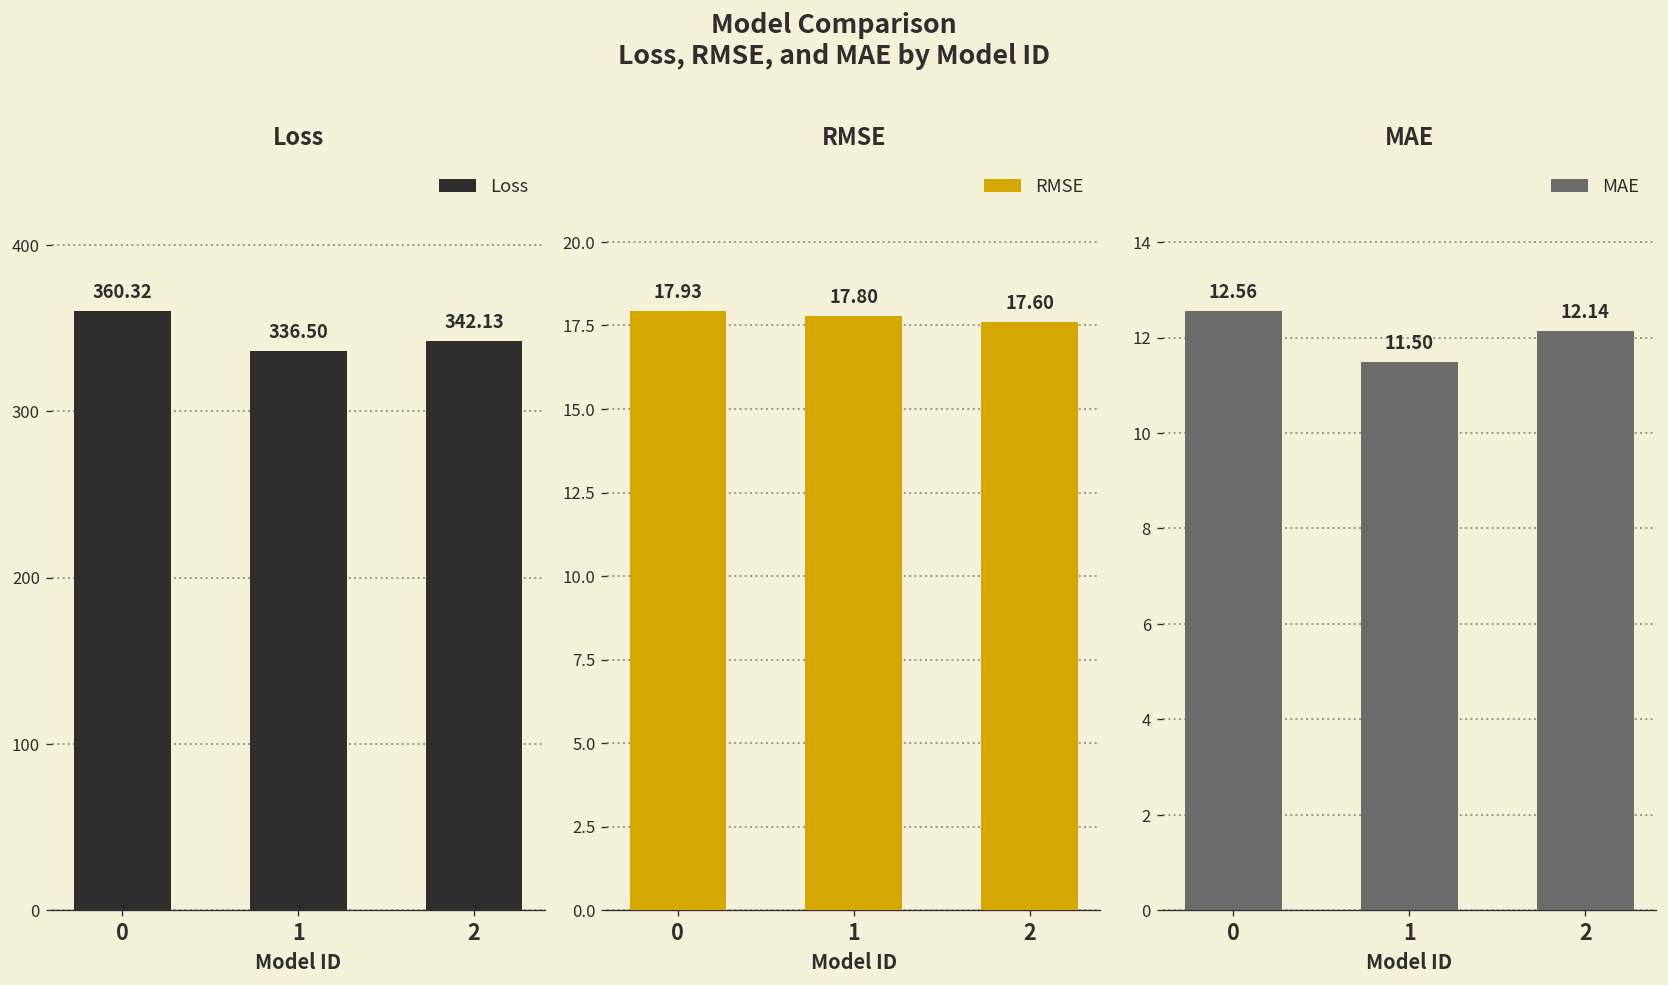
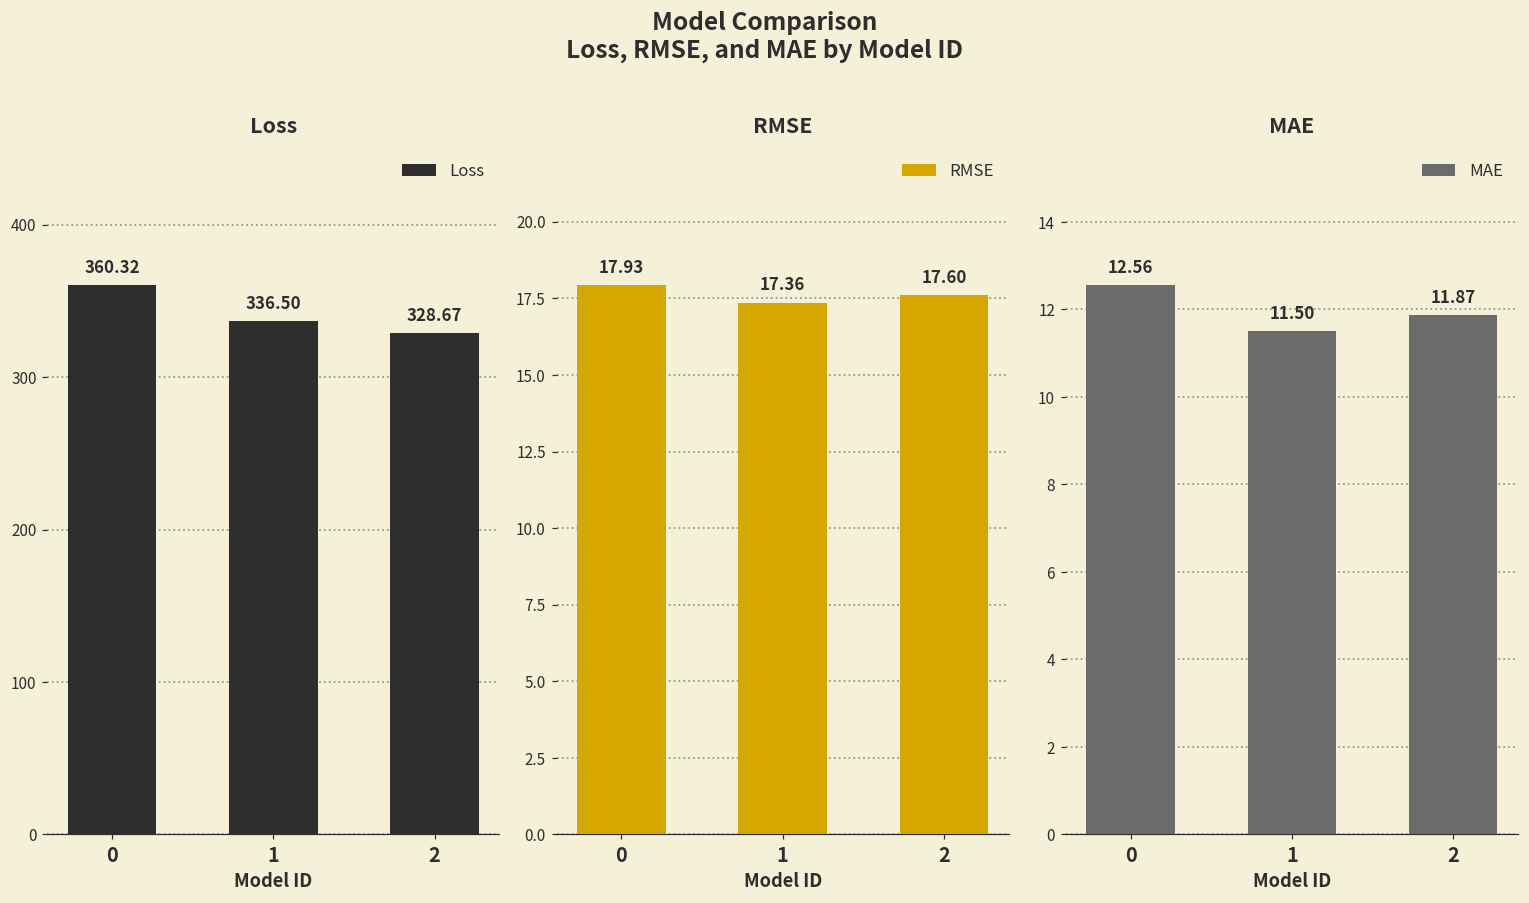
  {
    "Loss": {
      "0": 360.32,
      "1": 336.50,
-     "2": 342.13
+     "2": 328.67
    },
    "RMSE": {
      "0": 17.93,
-     "1": 17.80,
+     "1": 17.36,
      "2": 17.60
    },
    "MAE": {
      "0": 12.56,
      "1": 11.50,
-     "2": 12.14
+     "2": 11.87
    }
  }
